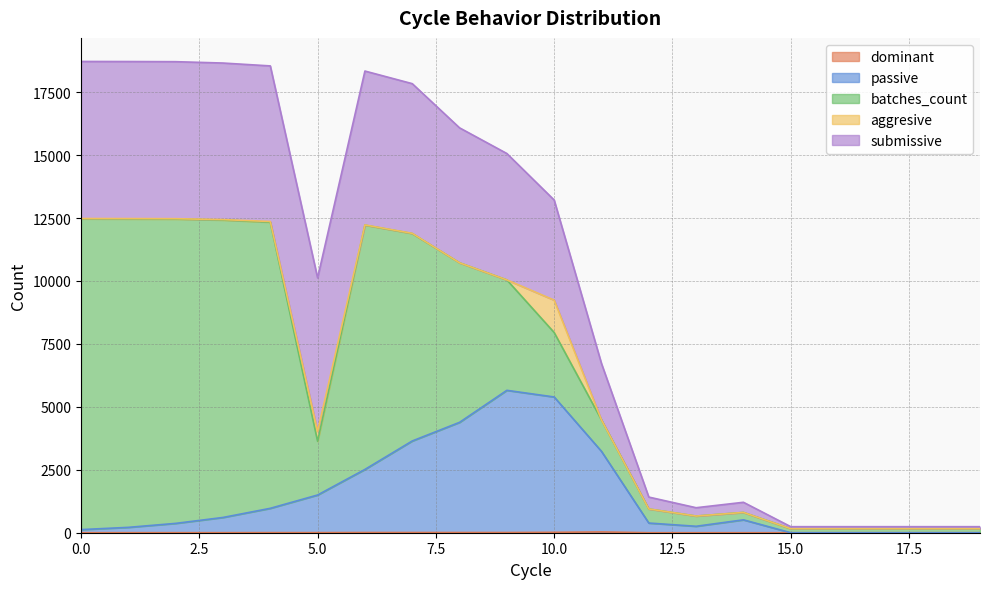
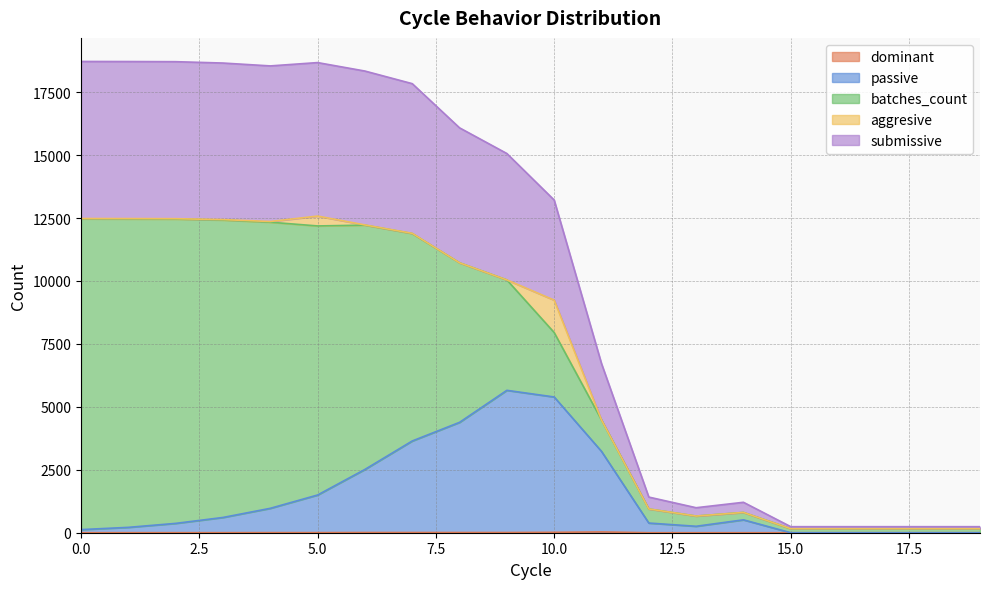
  {
    "dominant": {
      "0.0": 0,
      "5.0": 0,
      "10.0": 0
    },
    "passive": {
      "0.0": 100,
      "5.0": 1500,
      "10.0": 5400
    },
    "batches_count": {
-     "5.0": 2100,
+     "5.0": 10700,
      "10.0": 2600
    },
    "aggresive": {
      "5.0": 400,
      "10.0": 1300
    },
    "submissive": {
      "0.0": 6200,
      "5.0": 6100,
      "10.0": 4000
    }
  }
